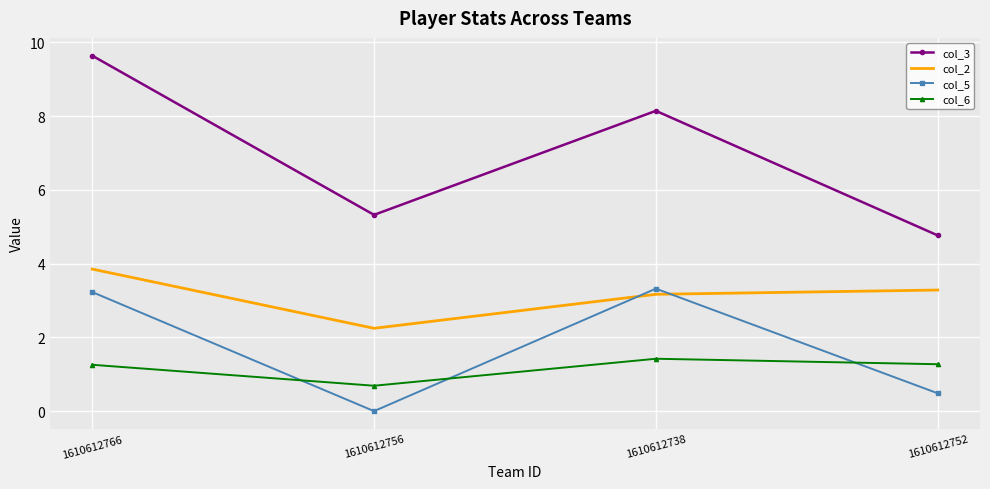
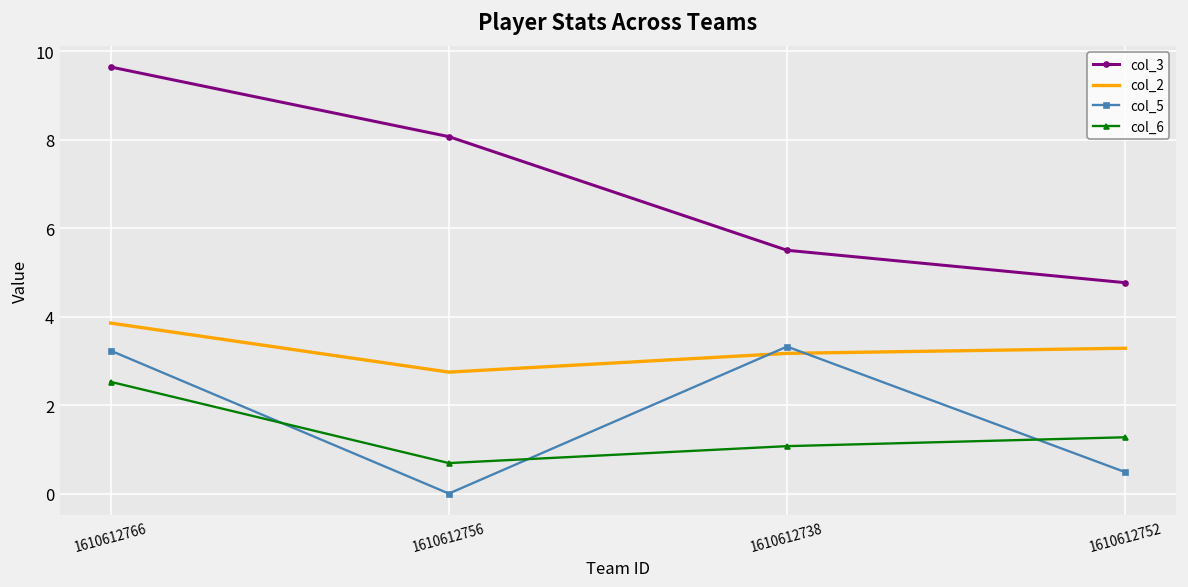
  {
    "col_3": {
      "1610612766": 9.6,
-     "1610612756": 5.3,
-     "1610612738": 8.1,
+     "1610612756": 8.1,
+     "1610612738": 5.5,
      "1610612752": 4.8
    },
    "col_2": {
      "1610612766": 3.9,
-     "1610612756": 2.2,
+     "1610612756": 2.7,
      "1610612738": 3.2,
      "1610612752": 3.3
    },
    "col_5": {
      "1610612766": 3.2,
      "1610612756": 0.0,
      "1610612738": 3.3,
      "1610612752": 0.5
    },
    "col_6": {
-     "1610612766": 1.3,
+     "1610612766": 2.5,
      "1610612756": 0.7,
-     "1610612738": 1.4,
+     "1610612738": 1.1,
      "1610612752": 1.3
    }
  }
